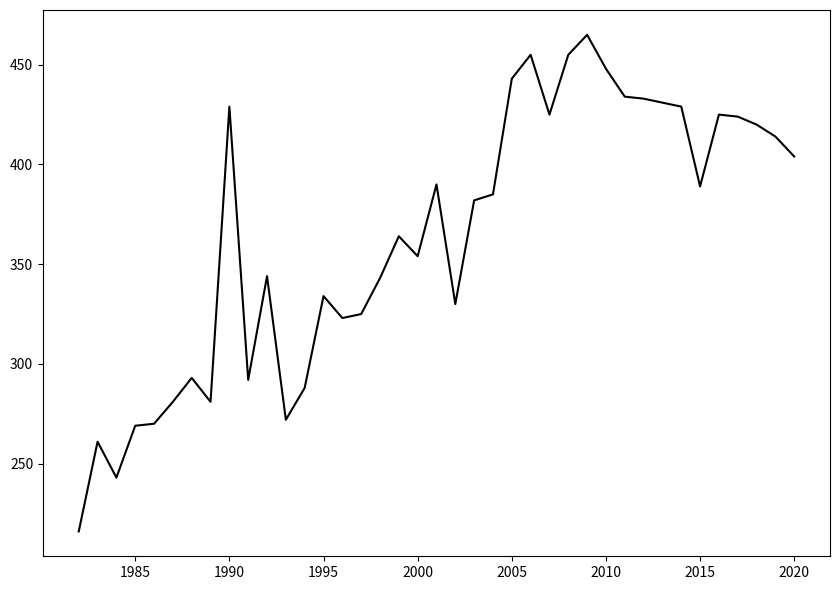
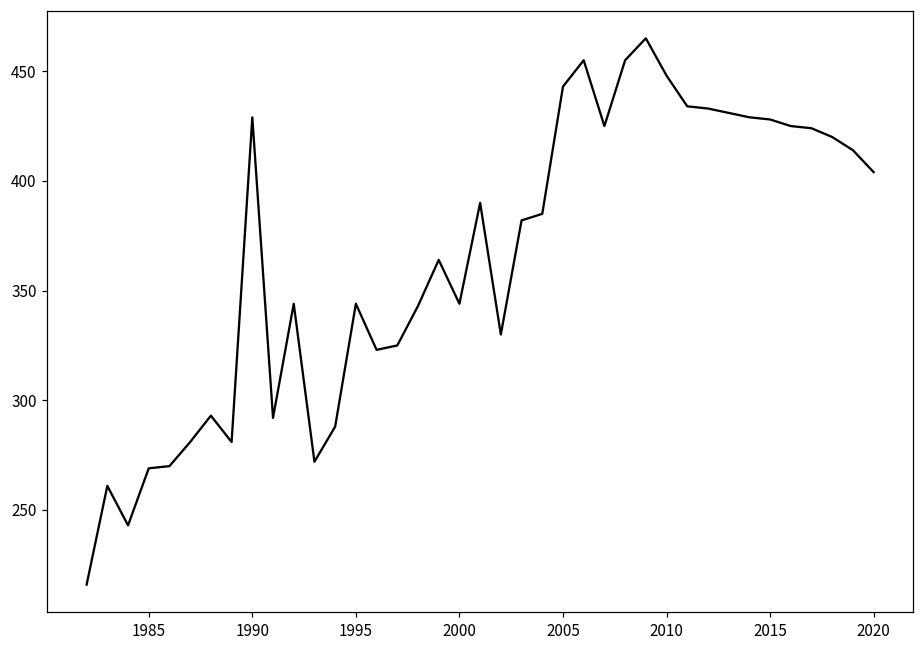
  {
    "1985": 269,
    "1990": 429,
-   "1995": 334,
-   "2000": 354,
+   "1995": 344,
+   "2000": 344,
    "2005": 443,
    "2010": 448,
-   "2015": 389,
+   "2015": 428,
    "2020": 404
  }
